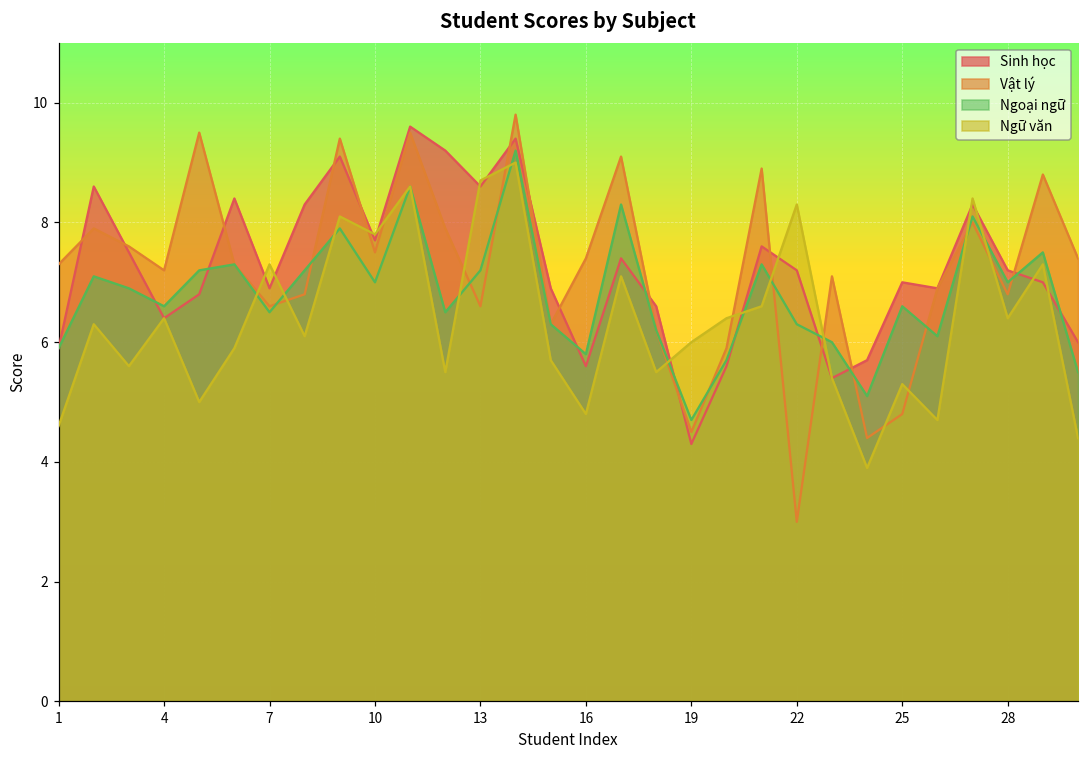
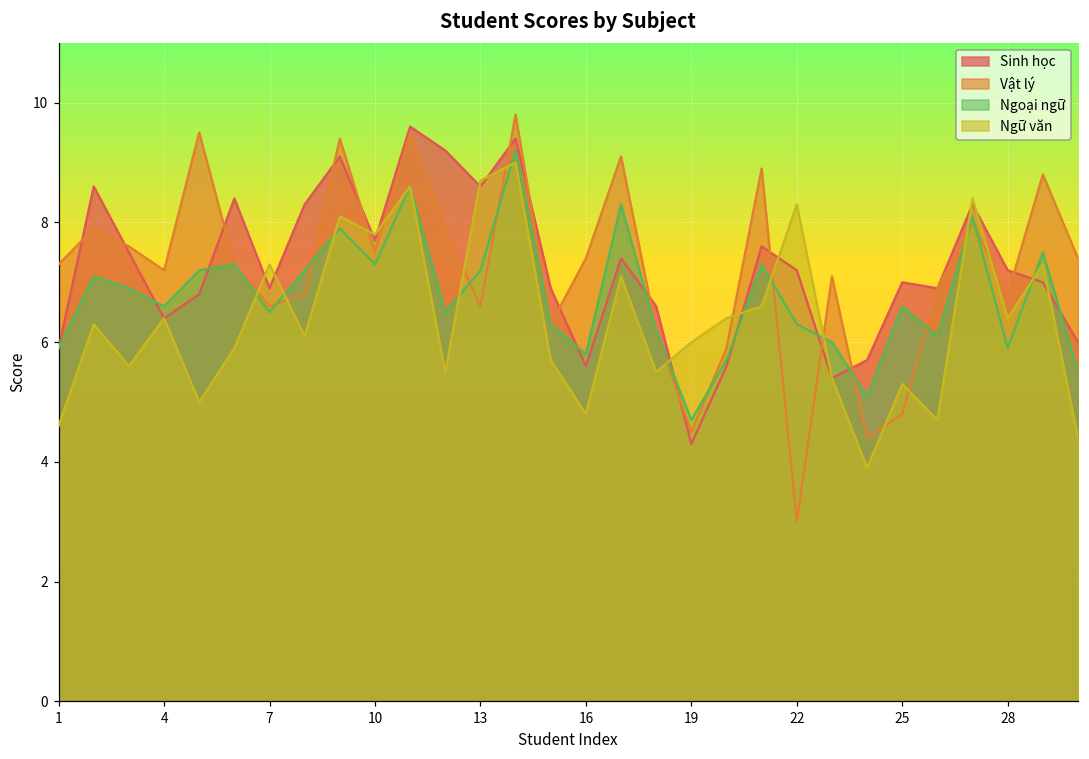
  {
    "Ngoại ngữ": {
      "4": 6.6,
      "7": 6.5,
-     "10": 7.0,
+     "10": 7.3,
      "13": 7.2,
      "16": 5.8,
      "19": 4.7,
      "22": 6.3,
      "25": 6.6,
-     "28": 7.0
+     "28": 5.9
    },
    "Ngữ văn": {
      "1": 4.6,
      "7": 7.3,
      "10": 7.8,
      "13": 8.7,
      "16": 4.8,
      "19": 6.0,
      "22": 8.3,
      "25": 5.3,
      "28": 6.4
    }
  }
